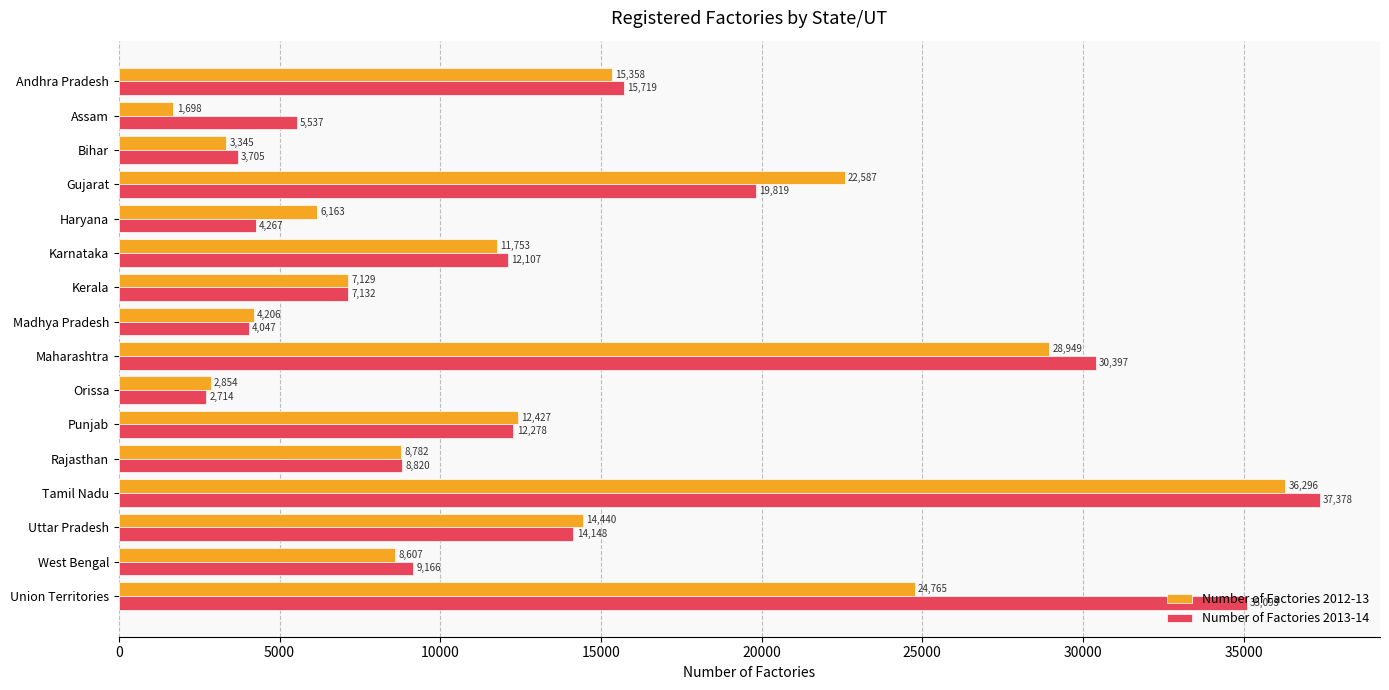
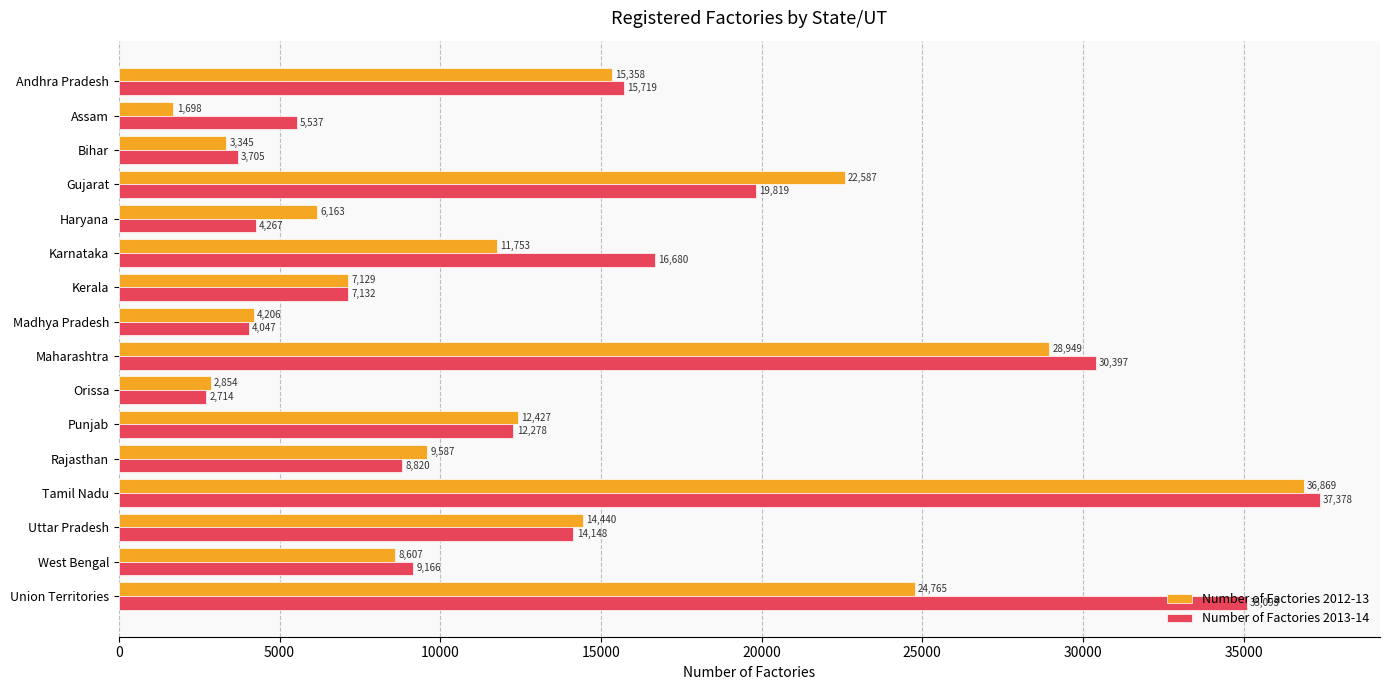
  {
    "Number of Factories 2012-13": {
      "Andhra Pradesh": "15,358",
      "Assam": "1,698",
      "Bihar": "3,345",
      "Gujarat": "22,587",
      "Haryana": "6,163",
      "Karnataka": "11,753",
      "Kerala": "7,129",
      "Madhya Pradesh": "4,206",
      "Maharashtra": "28,949",
      "Orissa": "2,854",
      "Punjab": "12,427",
-     "Rajasthan": "8,782",
-     "Tamil Nadu": "36,296",
+     "Rajasthan": "9,587",
+     "Tamil Nadu": "36,869",
      "Uttar Pradesh": "14,440",
      "West Bengal": "8,607",
      "Union Territories": "24,765"
    },
    "Number of Factories 2013-14": {
      "Andhra Pradesh": "15,719",
      "Assam": "5,537",
      "Bihar": "3,705",
      "Gujarat": "19,819",
      "Haryana": "4,267",
-     "Karnataka": "12,107",
+     "Karnataka": "16,680",
      "Kerala": "7,132",
      "Madhya Pradesh": "4,047",
      "Maharashtra": "30,397",
      "Orissa": "2,714",
      "Punjab": "12,278",
      "Rajasthan": "8,820",
      "Tamil Nadu": "37,378",
      "Uttar Pradesh": "14,148",
      "West Bengal": "9,166",
      "Union Territories": "35,093"
    }
  }
